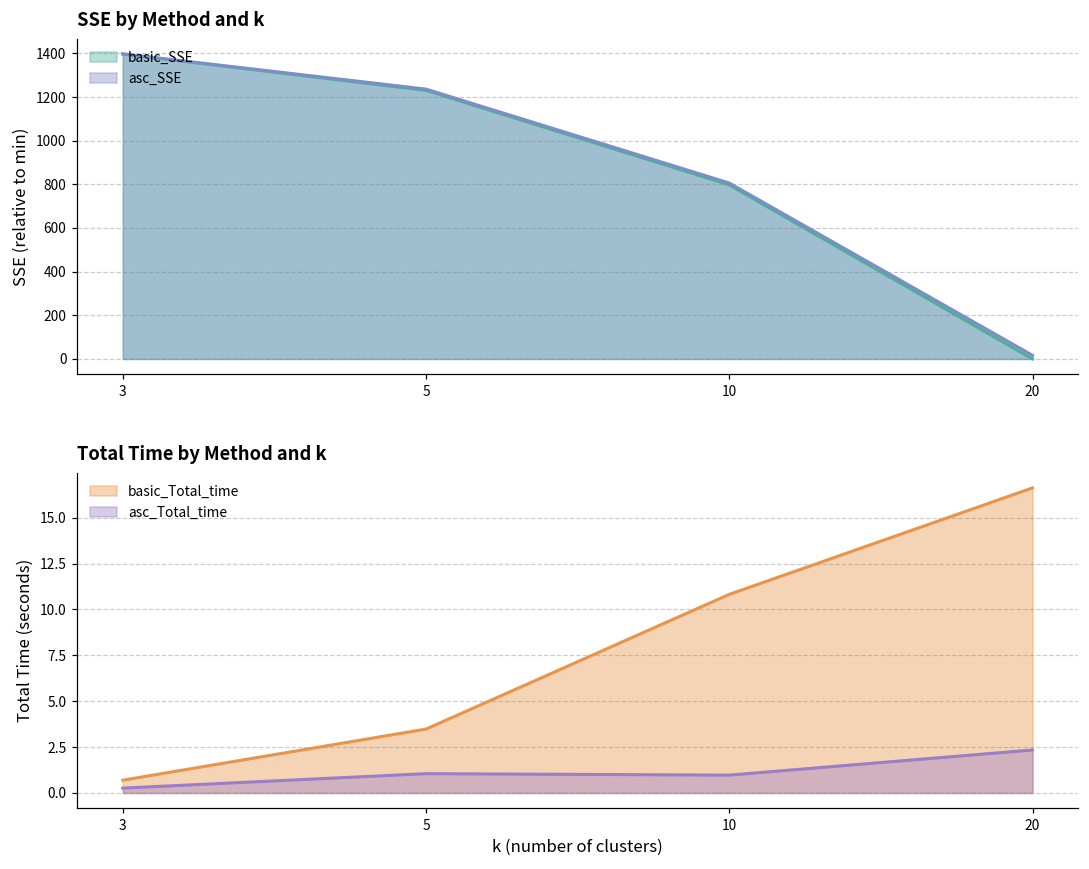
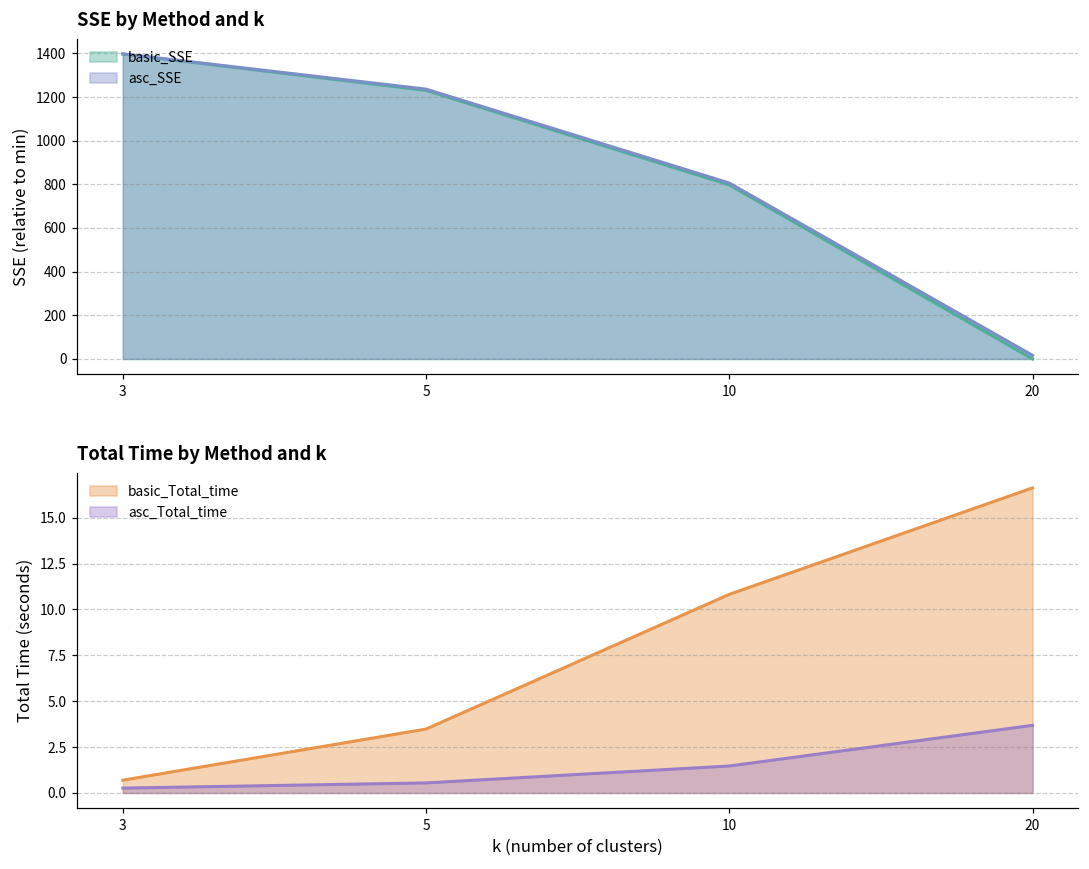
  {
    "Total Time by Method and k": {
      "basic_Total_time": {
        "3": 0.7,
        "5": 3.5,
        "10": 10.8,
        "20": 16.6
      },
      "asc_Total_time": {
        "3": 0.3,
-       "5": 1.1,
-       "10": 1.0,
-       "20": 2.3
+       "5": 0.5,
+       "10": 1.5,
+       "20": 3.7
      }
    }
  }
